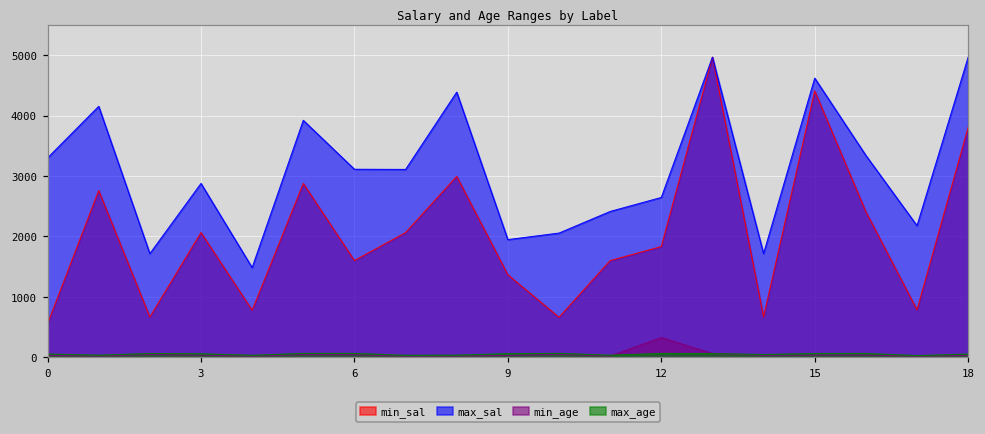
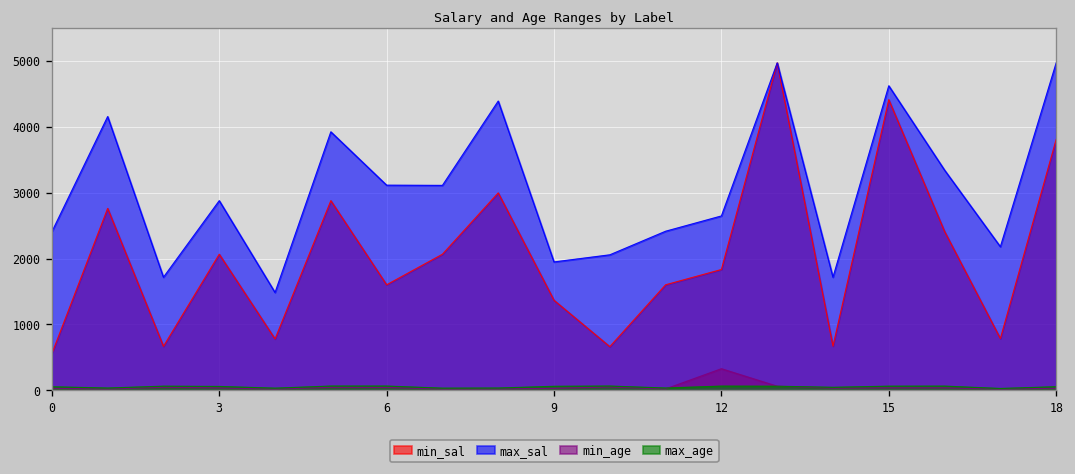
  {
    "min_sal": {
      "0": 600,
      "3": 2100,
      "6": 1600,
      "9": 1400,
      "12": 1800,
      "15": 4400,
      "18": 3800
    },
    "max_sal": {
-     "0": 3300,
+     "0": 2400,
      "3": 2900,
      "6": 3100,
      "9": 1900,
      "12": 2600,
      "15": 4600,
      "18": 5000
    },
    "min_age": {
      "12": 300
    },
    "max_age": {
      "12": 100
    }
  }
